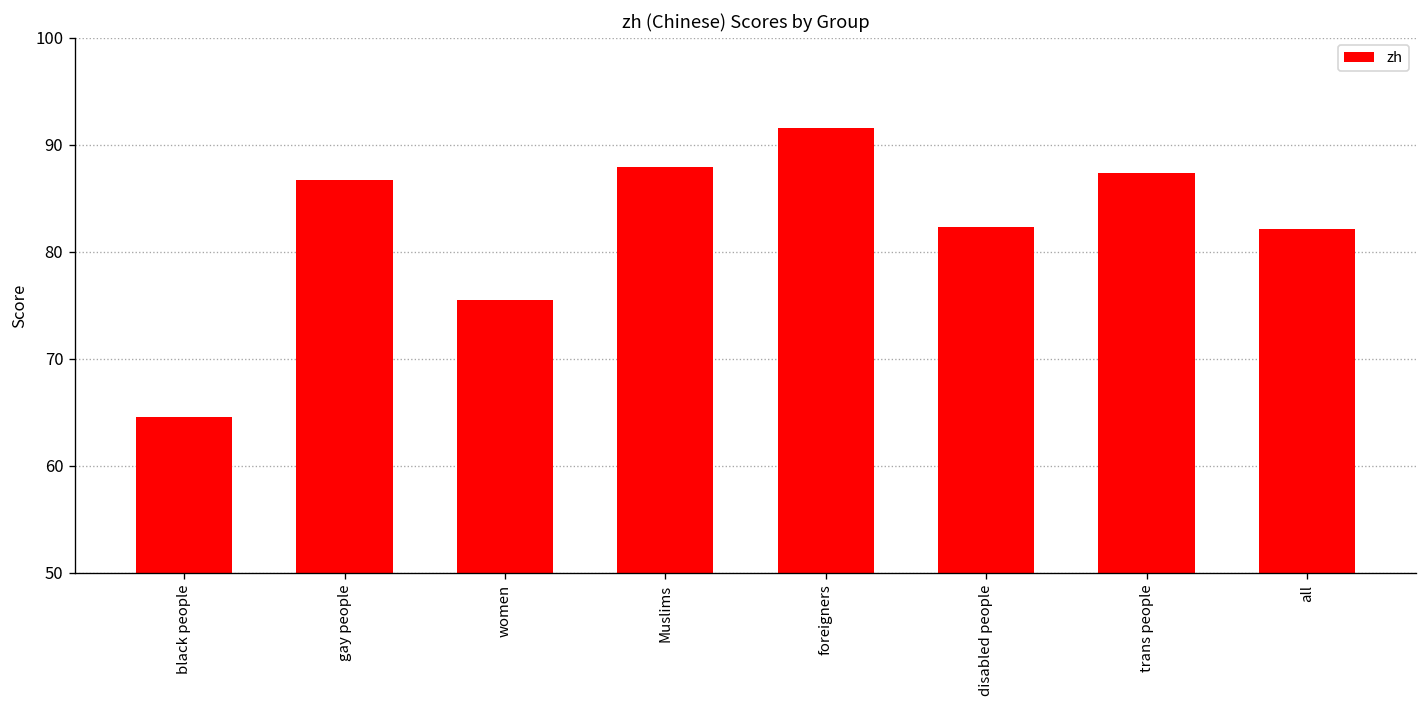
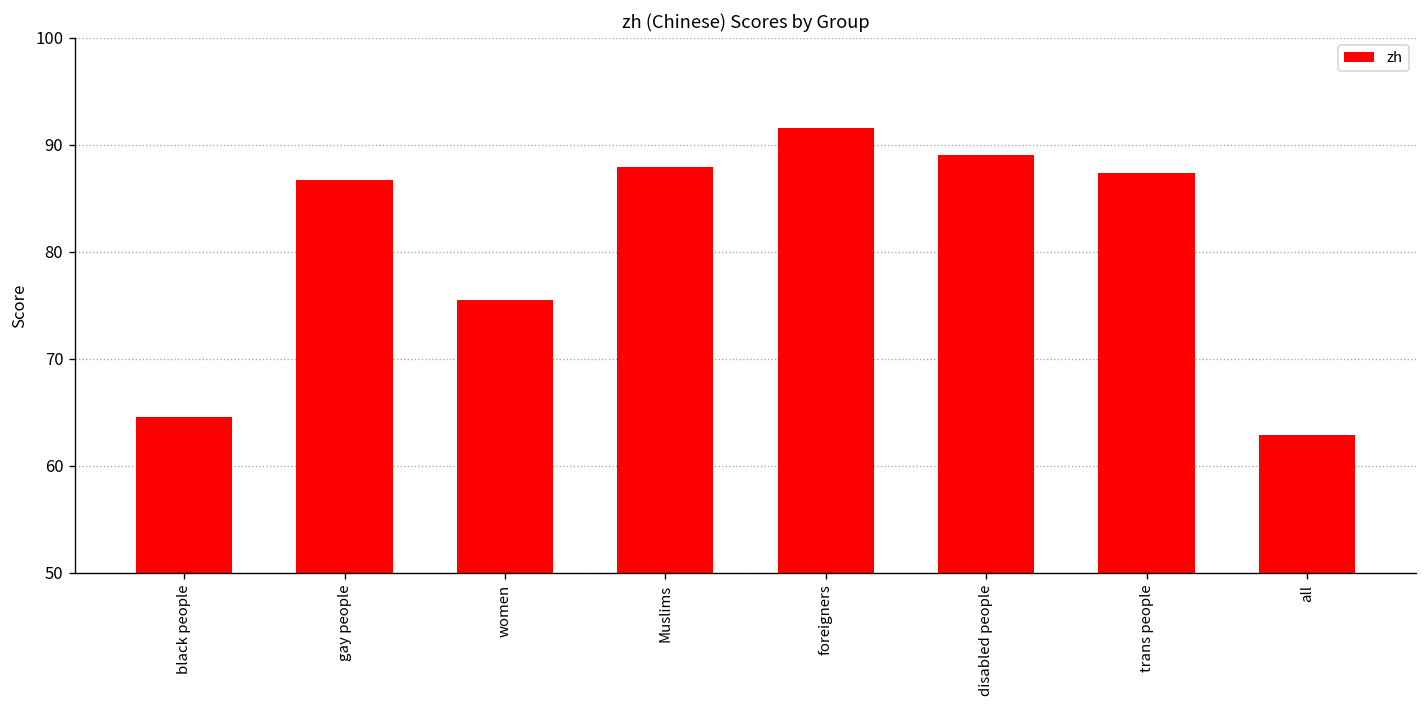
  {
    "black people": 65,
    "gay people": 87,
    "women": 75,
    "Muslims": 88,
    "foreigners": 92,
-   "disabled people": 82,
+   "disabled people": 89,
    "trans people": 87,
-   "all": 82
+   "all": 63
  }
